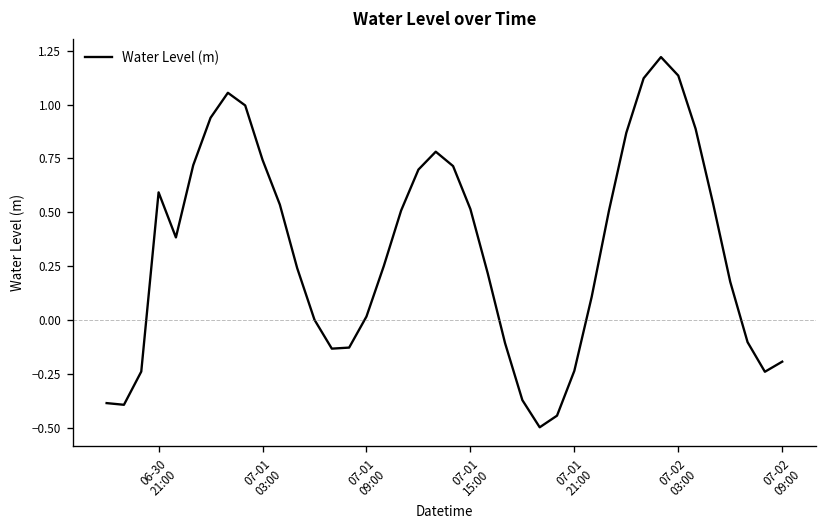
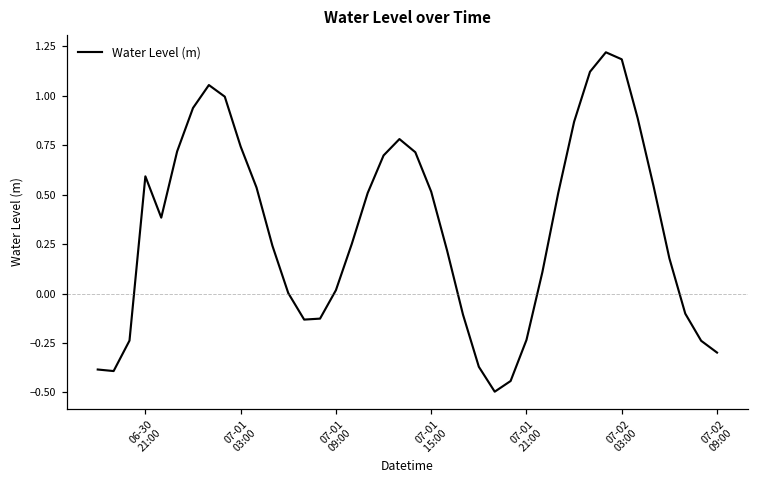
  {
    "06-30 21:00": 0.59,
    "07-01 03:00": 0.74,
    "07-01 09:00": 0.02,
    "07-01 15:00": 0.52,
    "07-01 21:00": -0.23,
-   "07-02 03:00": 1.13,
-   "07-02 09:00": -0.19
+   "07-02 03:00": 1.18,
+   "07-02 09:00": -0.30
  }
